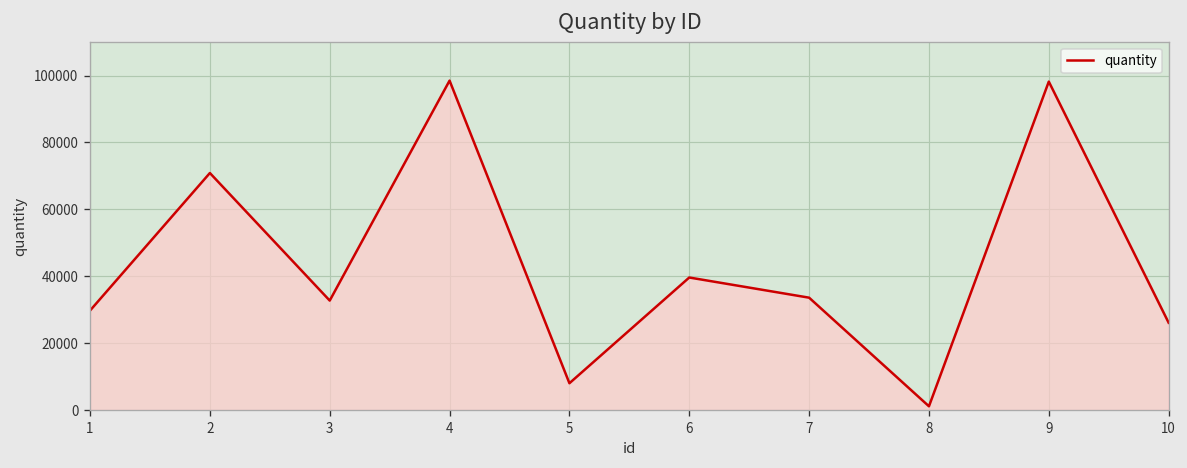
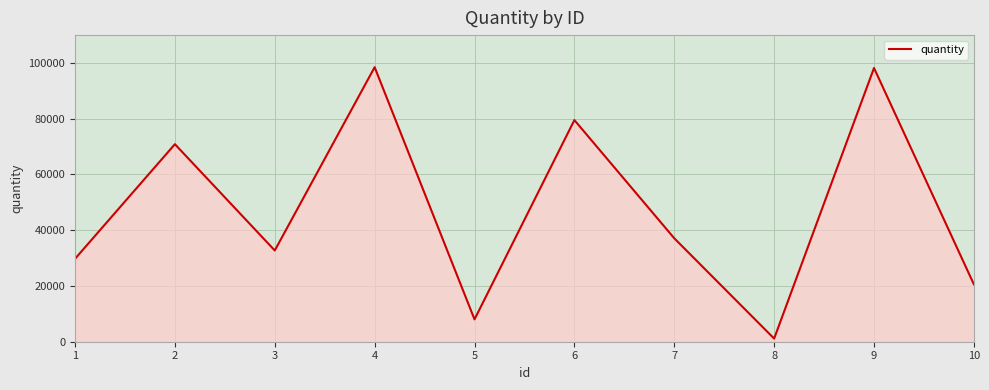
  {
    "1": 30000,
    "2": 71000,
    "3": 33000,
    "4": 98000,
    "5": 8000,
-   "6": 40000,
-   "7": 34000,
+   "6": 80000,
+   "7": 37000,
    "8": 1000,
    "9": 98000,
-   "10": 26000
+   "10": 21000
  }
